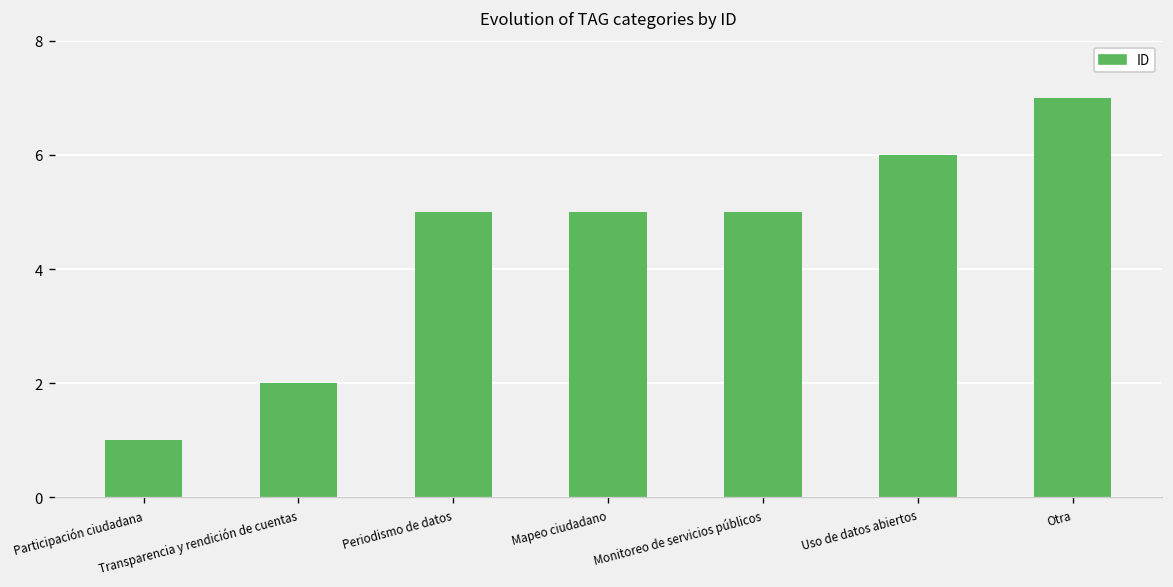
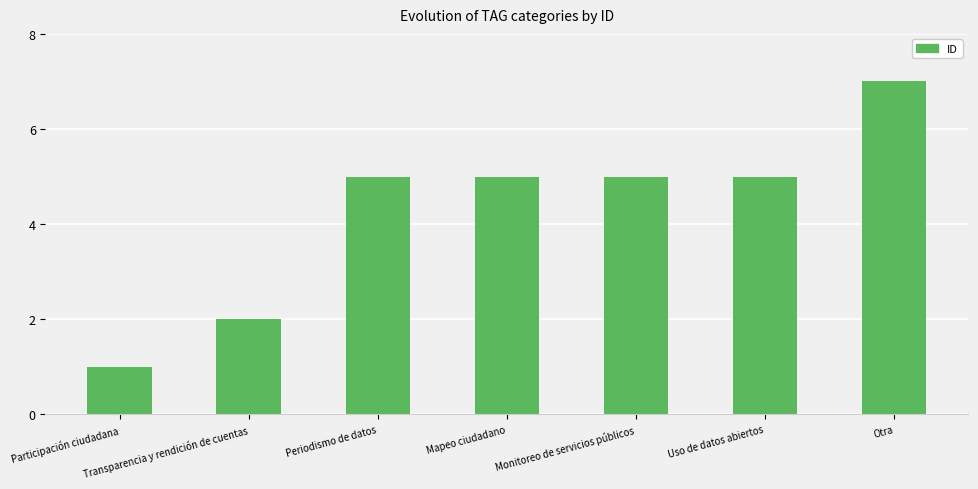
  {
    "Participación ciudadana": 1,
    "Transparencia y rendición de cuentas": 2,
    "Periodismo de datos": 5,
    "Mapeo ciudadano": 5,
    "Monitoreo de servicios públicos": 5,
-   "Uso de datos abiertos": 6,
+   "Uso de datos abiertos": 5,
    "Otra": 7
  }
